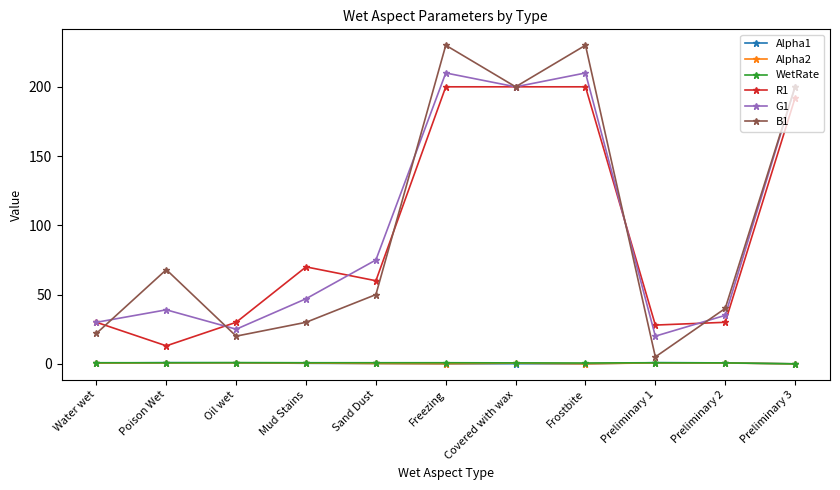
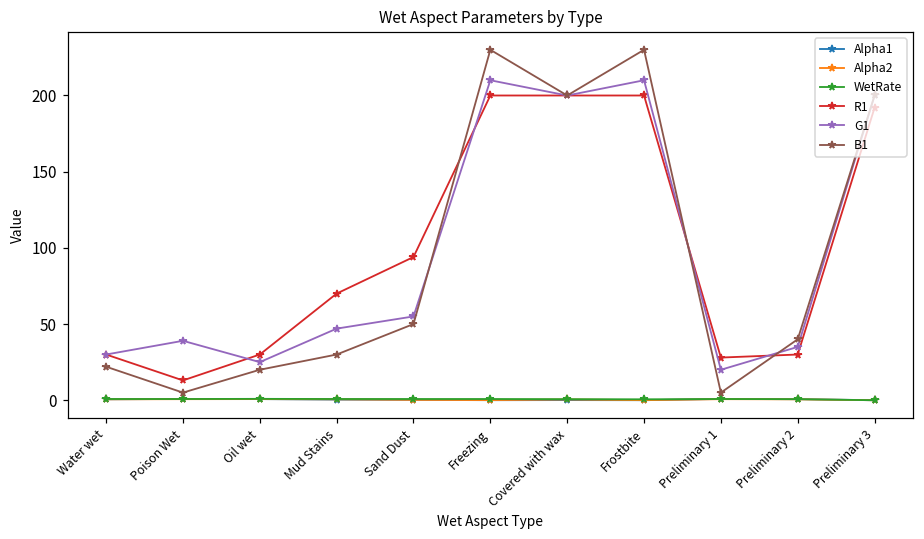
  {
    "R1": {
      "Poison Wet": 13,
      "Oil wet": 30,
      "Mud Stains": 70,
-     "Sand Dust": 60,
+     "Sand Dust": 94,
      "Freezing": 200,
      "Frostbite": 200,
      "Preliminary 1": 28,
      "Preliminary 2": 30
    },
    "G1": {
      "Poison Wet": 39,
      "Oil wet": 25,
      "Mud Stains": 47,
-     "Sand Dust": 75,
+     "Sand Dust": 55,
      "Freezing": 210,
      "Frostbite": 210,
      "Preliminary 1": 20,
      "Preliminary 2": 35
    },
    "B1": {
      "Water wet": 22,
-     "Poison Wet": 68,
+     "Poison Wet": 5,
      "Oil wet": 20,
      "Mud Stains": 30,
      "Sand Dust": 50,
      "Freezing": 230,
      "Frostbite": 230,
      "Preliminary 1": 5,
      "Preliminary 2": 40
    }
  }
